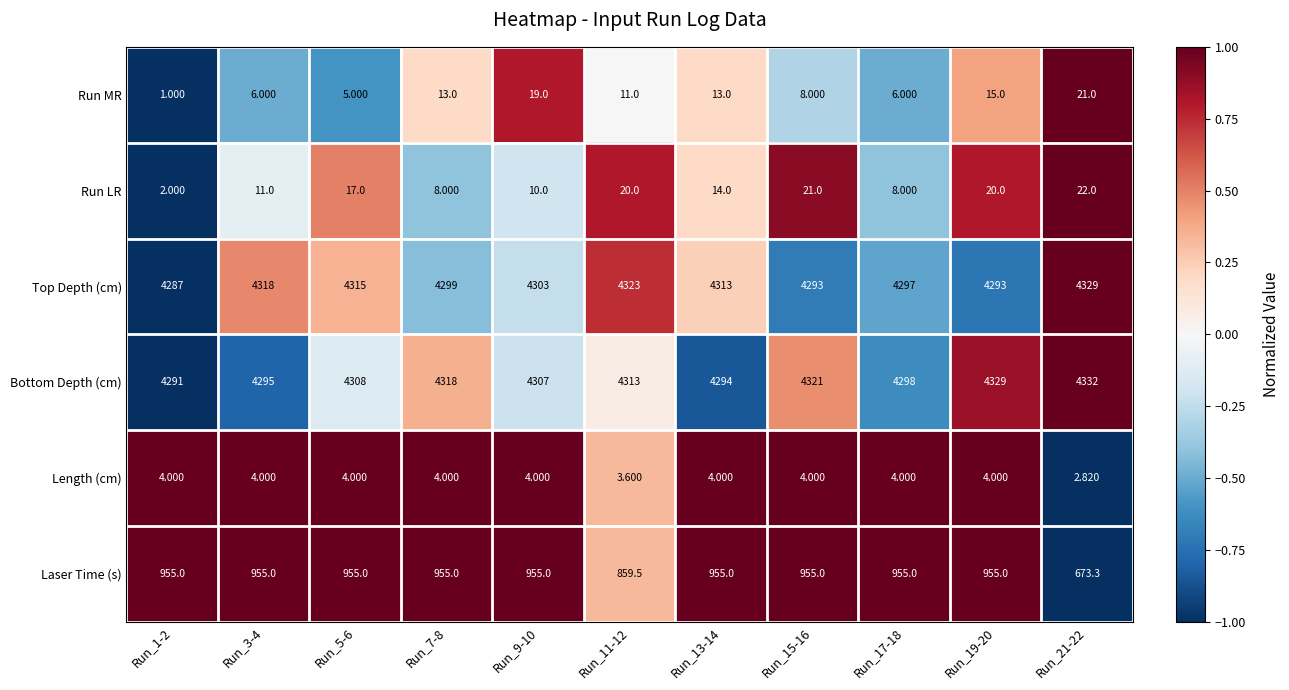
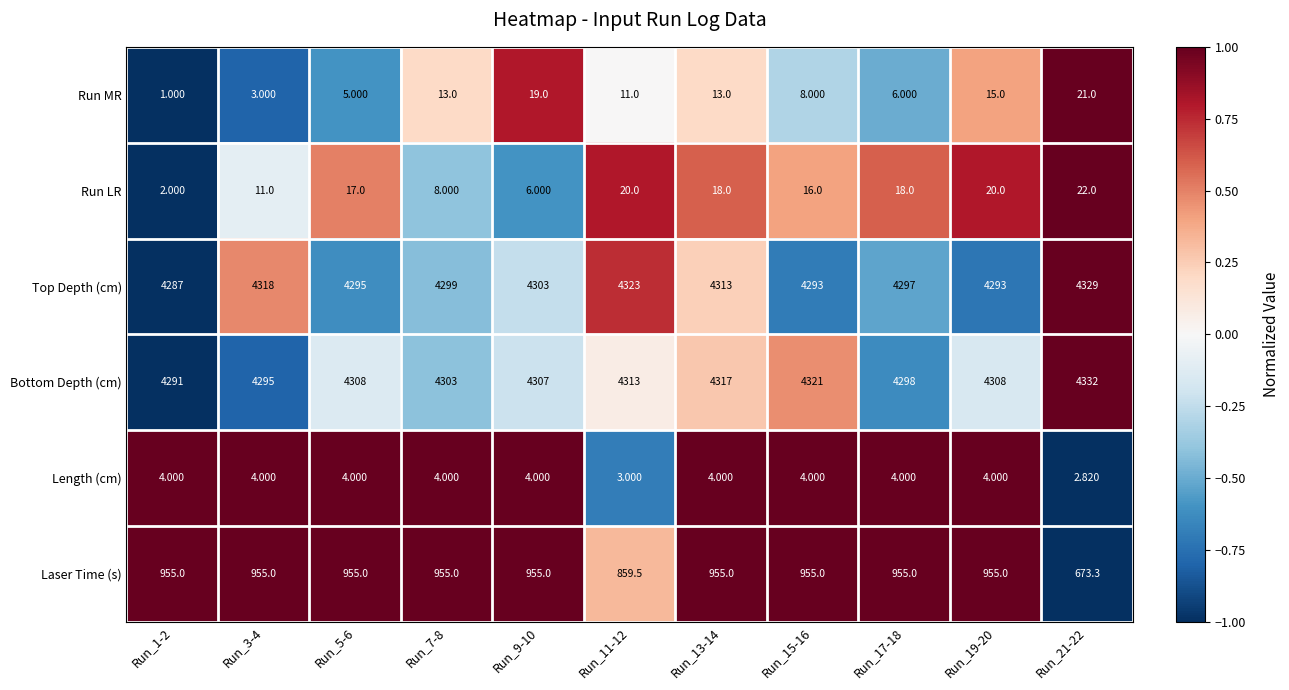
  {
    "Run MR": {
      "Run_1-2": 1.000,
-     "Run_3-4": 6.000,
+     "Run_3-4": 3.000,
      "Run_5-6": 5.000,
      "Run_7-8": 13.0,
      "Run_9-10": 19.0,
      "Run_11-12": 11.0,
      "Run_13-14": 13.0,
      "Run_15-16": 8.000,
      "Run_17-18": 6.000,
      "Run_19-20": 15.0,
      "Run_21-22": 21.0
    },
    "Run LR": {
      "Run_1-2": 2.000,
      "Run_3-4": 11.0,
      "Run_5-6": 17.0,
      "Run_7-8": 8.000,
-     "Run_9-10": 10.0,
+     "Run_9-10": 6.000,
      "Run_11-12": 20.0,
-     "Run_13-14": 14.0,
-     "Run_15-16": 21.0,
-     "Run_17-18": 8.000,
+     "Run_13-14": 18.0,
+     "Run_15-16": 16.0,
+     "Run_17-18": 18.0,
      "Run_19-20": 20.0,
      "Run_21-22": 22.0
    },
    "Top Depth (cm)": {
      "Run_1-2": 4287,
      "Run_3-4": 4318,
-     "Run_5-6": 4315,
+     "Run_5-6": 4295,
      "Run_7-8": 4299,
      "Run_9-10": 4303,
      "Run_11-12": 4323,
      "Run_13-14": 4313,
      "Run_15-16": 4293,
      "Run_17-18": 4297,
      "Run_19-20": 4293,
      "Run_21-22": 4329
    },
    "Bottom Depth (cm)": {
      "Run_1-2": 4291,
      "Run_3-4": 4295,
      "Run_5-6": 4308,
-     "Run_7-8": 4318,
+     "Run_7-8": 4303,
      "Run_9-10": 4307,
      "Run_11-12": 4313,
-     "Run_13-14": 4294,
+     "Run_13-14": 4317,
      "Run_15-16": 4321,
      "Run_17-18": 4298,
-     "Run_19-20": 4329,
+     "Run_19-20": 4308,
      "Run_21-22": 4332
    },
    "Length (cm)": {
      "Run_1-2": 4.000,
      "Run_3-4": 4.000,
      "Run_5-6": 4.000,
      "Run_7-8": 4.000,
      "Run_9-10": 4.000,
-     "Run_11-12": 3.600,
+     "Run_11-12": 3.000,
      "Run_13-14": 4.000,
      "Run_15-16": 4.000,
      "Run_17-18": 4.000,
      "Run_19-20": 4.000,
      "Run_21-22": 2.820
    },
    "Laser Time (s)": {
      "Run_1-2": 955.0,
      "Run_3-4": 955.0,
      "Run_5-6": 955.0,
      "Run_7-8": 955.0,
      "Run_9-10": 955.0,
      "Run_11-12": 859.5,
      "Run_13-14": 955.0,
      "Run_15-16": 955.0,
      "Run_17-18": 955.0,
      "Run_19-20": 955.0,
      "Run_21-22": 673.3
    }
  }
